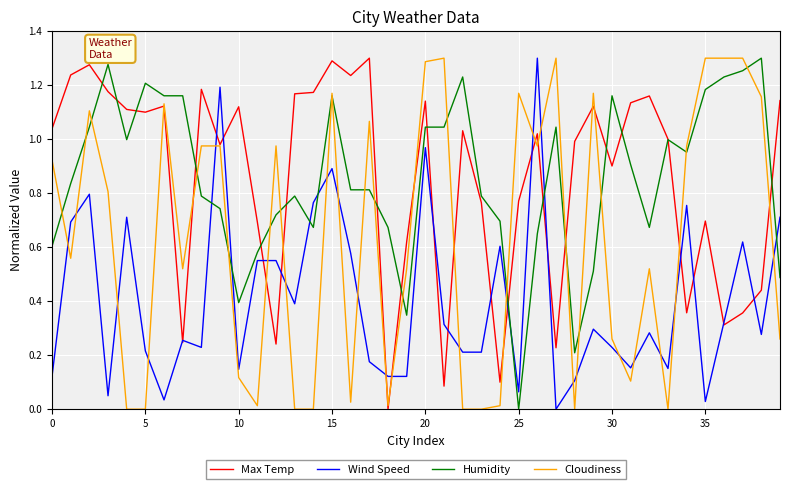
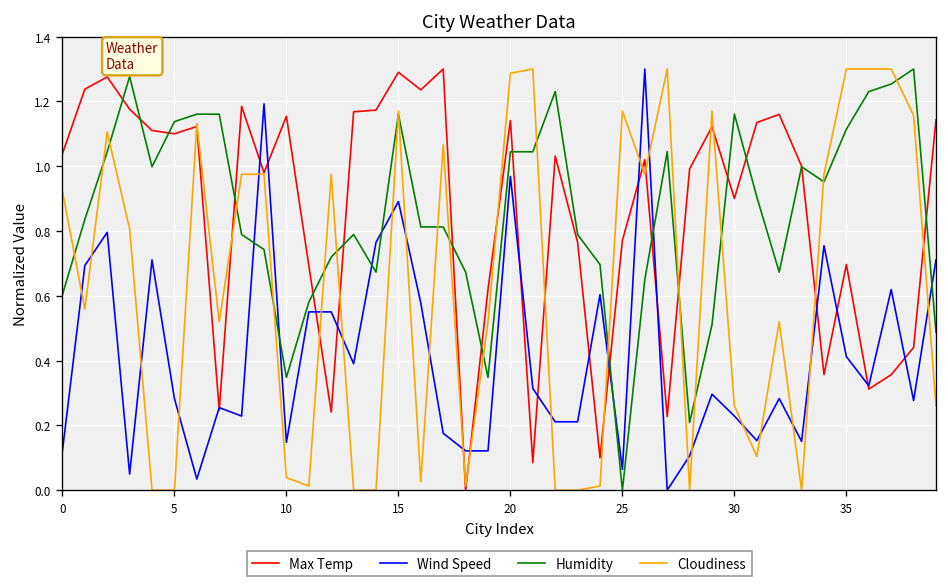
  {
    "Max Temp": {
      "0": 1.04,
      "5": 1.10,
-     "10": 1.12,
+     "10": 1.15,
      "15": 1.29,
      "20": 1.14,
      "25": 0.77,
      "30": 0.90,
      "35": 0.70
    },
    "Wind Speed": {
      "0": 0.12,
-     "5": 0.22,
+     "5": 0.28,
      "10": 0.15,
      "15": 0.89,
      "20": 0.97,
      "25": 0.06,
      "30": 0.23,
-     "35": 0.03
+     "35": 0.41
    },
    "Humidity": {
      "0": 0.60,
-     "5": 1.21,
-     "10": 0.39,
+     "5": 1.14,
+     "10": 0.35,
      "20": 1.04,
      "25": 0.00,
      "30": 1.16,
-     "35": 1.18
+     "35": 1.11
    },
    "Cloudiness": {
      "0": 0.92,
      "5": 0.00,
-     "10": 0.12,
+     "10": 0.04,
      "20": 1.29,
      "25": 1.17,
      "30": 0.26,
      "35": 1.30
    }
  }
